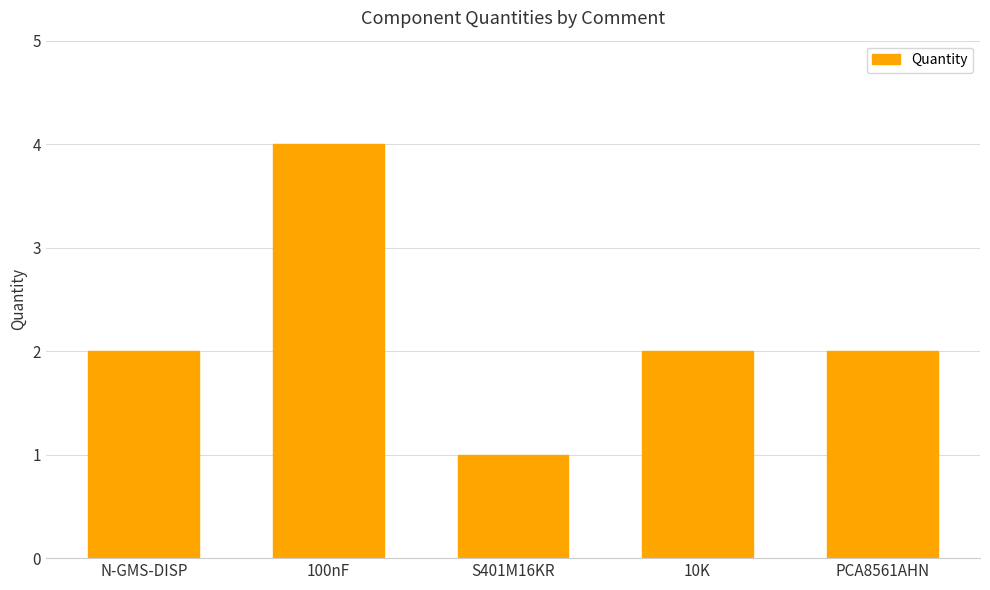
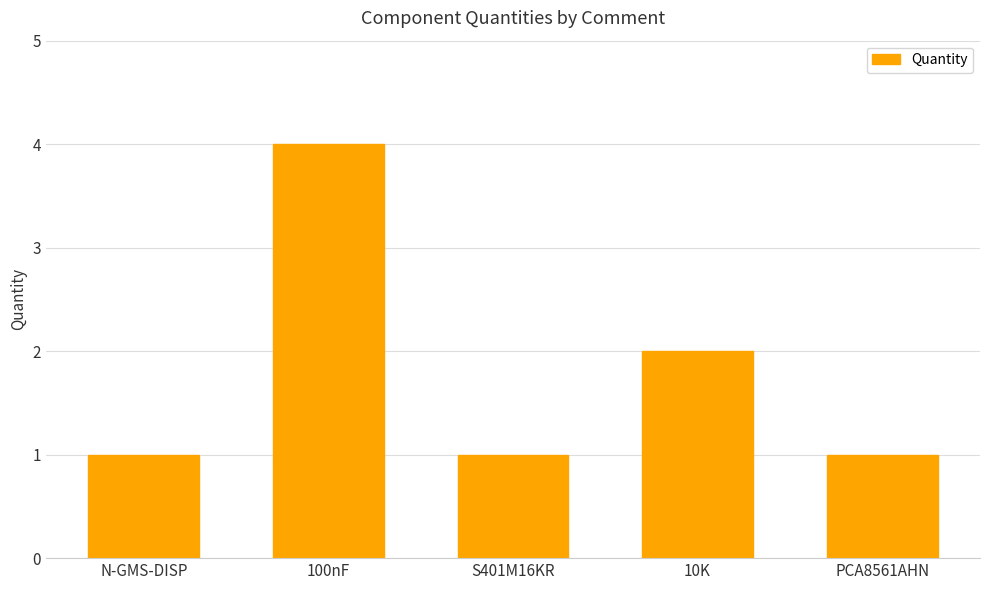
  {
-   "N-GMS-DISP": 2,
+   "N-GMS-DISP": 1,
    "100nF": 4,
    "S401M16KR": 1,
    "10K": 2,
-   "PCA8561AHN": 2
+   "PCA8561AHN": 1
  }
